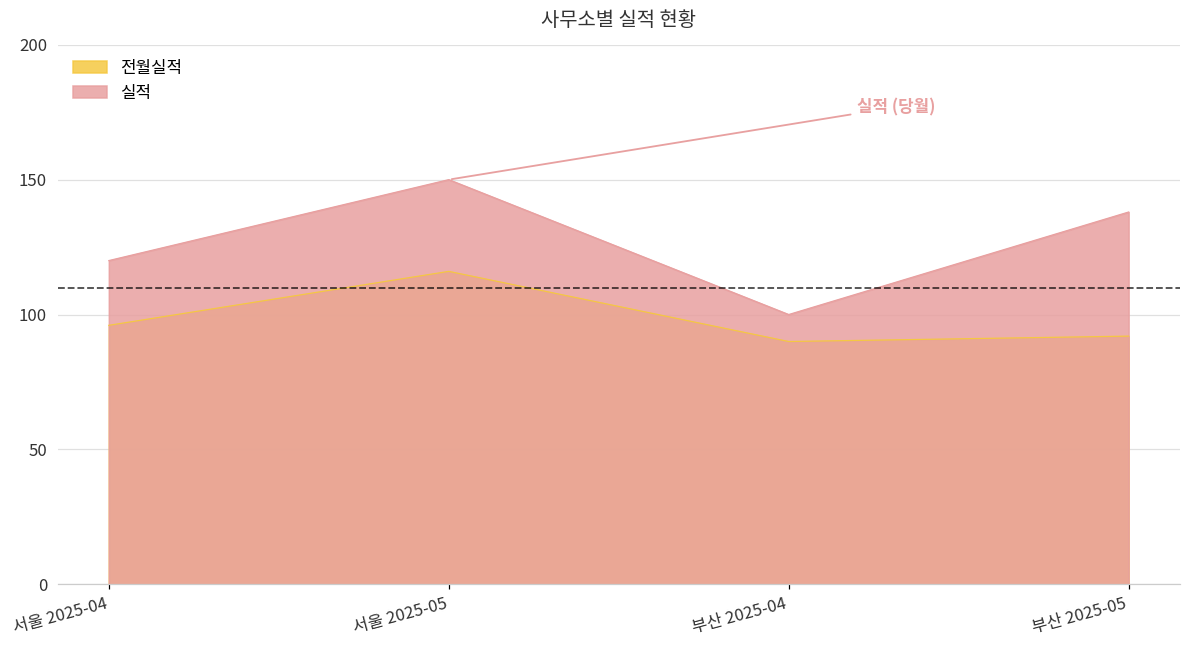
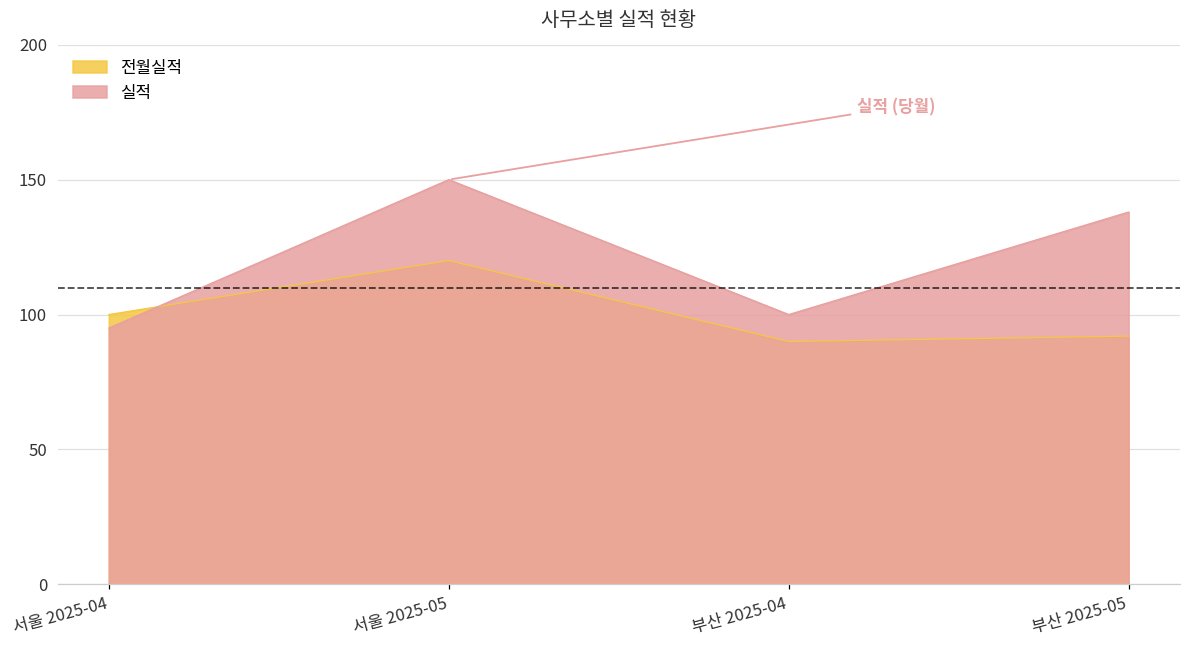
  {
    "전월실적": {
-     "서울 2025-04": 96,
-     "서울 2025-05": 116,
+     "서울 2025-04": 100,
+     "서울 2025-05": 120,
      "부산 2025-04": 90,
      "부산 2025-05": 92
    },
    "실적": {
-     "서울 2025-04": 120,
+     "서울 2025-04": 95,
      "서울 2025-05": 150,
      "부산 2025-04": 100,
      "부산 2025-05": 138
    }
  }
